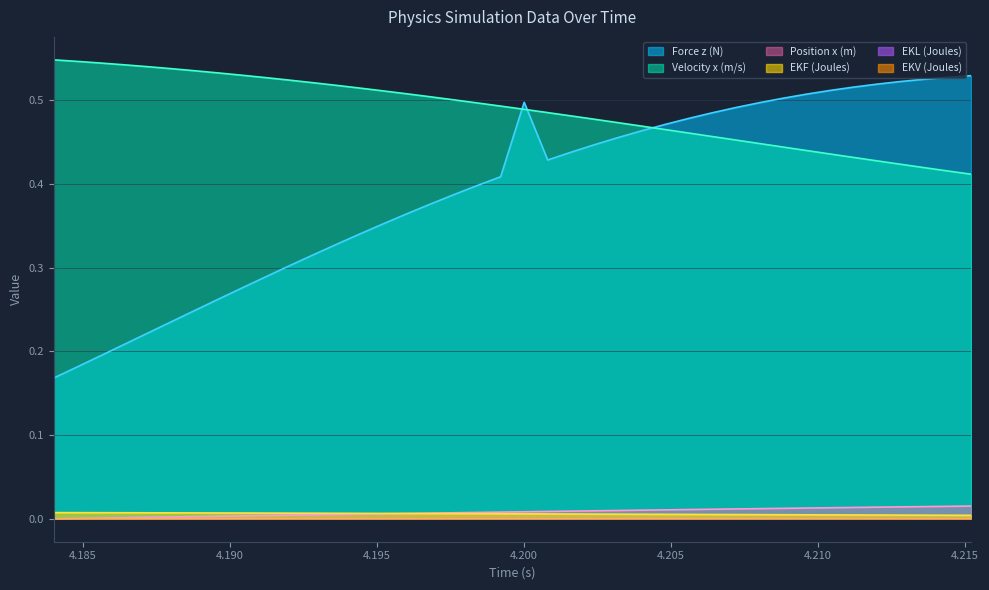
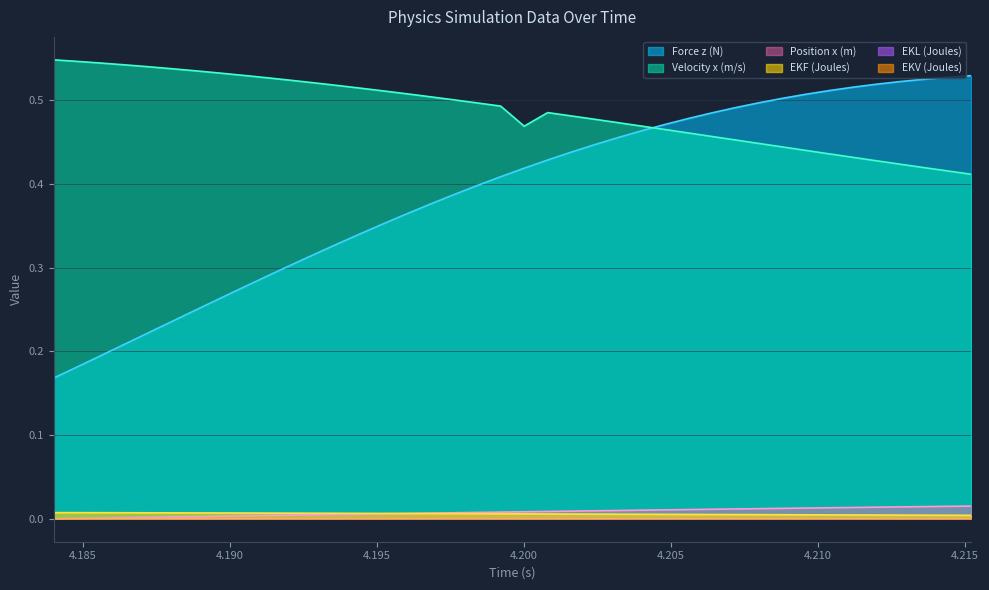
  {
    "Force z (N)": {
-     "4.200": 0.50
+     "4.200": 0.42
    },
    "Velocity x (m/s)": {
-     "4.200": 0.49
+     "4.200": 0.47
    },
    "EKV (Joules)": {
      "4.200": 0.00
    }
  }
